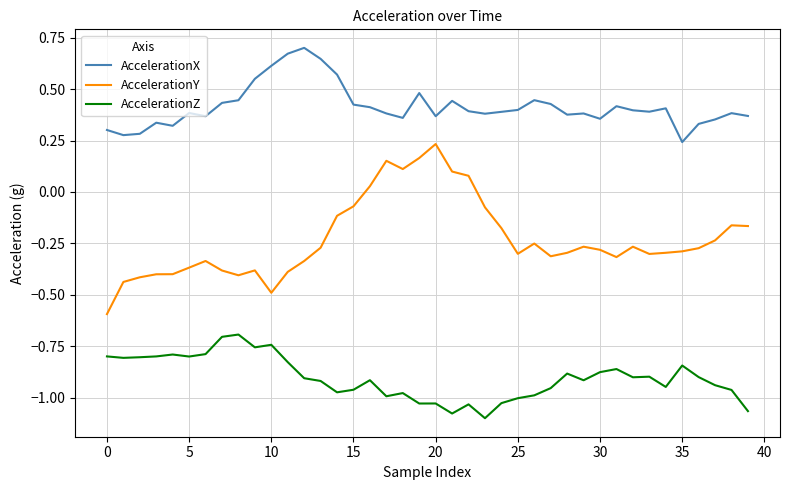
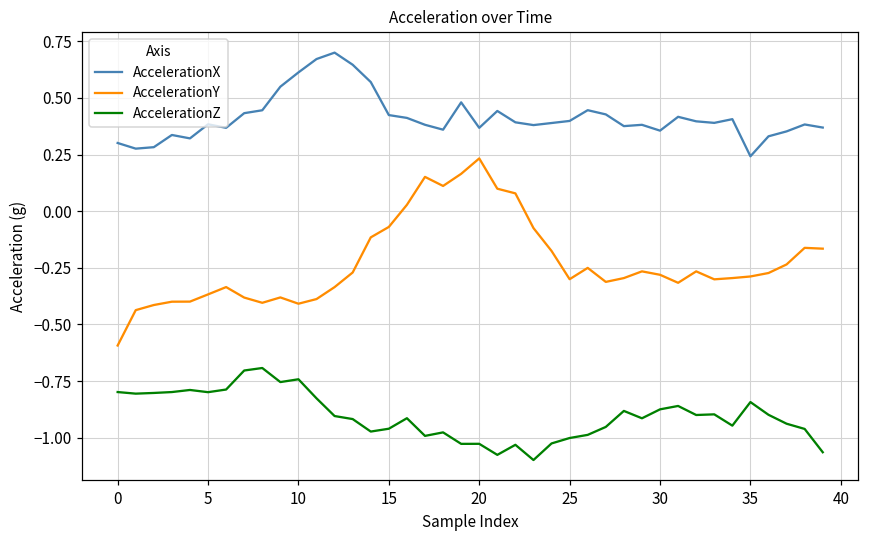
  {
    "AccelerationX": {
      "0": 0.30,
      "10": 0.61,
      "15": 0.42,
      "20": 0.37,
      "25": 0.40,
      "30": 0.36,
      "35": 0.24
    },
    "AccelerationY": {
      "0": -0.59,
      "5": -0.37,
-     "10": -0.49,
+     "10": -0.41,
      "15": -0.07,
      "20": 0.23,
      "25": -0.30,
      "30": -0.28,
      "35": -0.29
    },
    "AccelerationZ": {
      "0": -0.80,
      "5": -0.80,
      "10": -0.74,
      "15": -0.96,
      "20": -1.03,
      "25": -1.00,
      "30": -0.87,
      "35": -0.84
    }
  }
